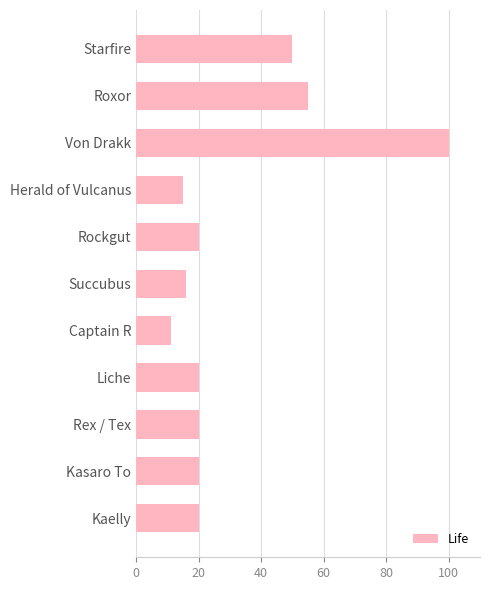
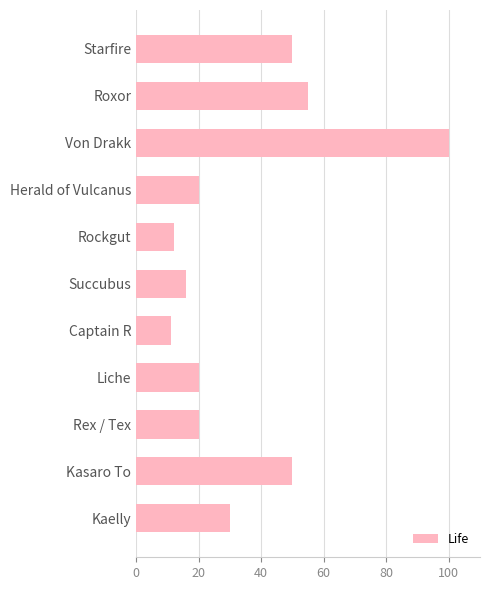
  {
    "Starfire": 50,
    "Roxor": 55,
    "Von Drakk": 100,
-   "Herald of Vulcanus": 15,
-   "Rockgut": 20,
+   "Herald of Vulcanus": 20,
+   "Rockgut": 12,
    "Succubus": 16,
    "Captain R": 11,
    "Liche": 20,
    "Rex / Tex": 20,
-   "Kasaro To": 20,
-   "Kaelly": 20
+   "Kasaro To": 50,
+   "Kaelly": 30
  }
